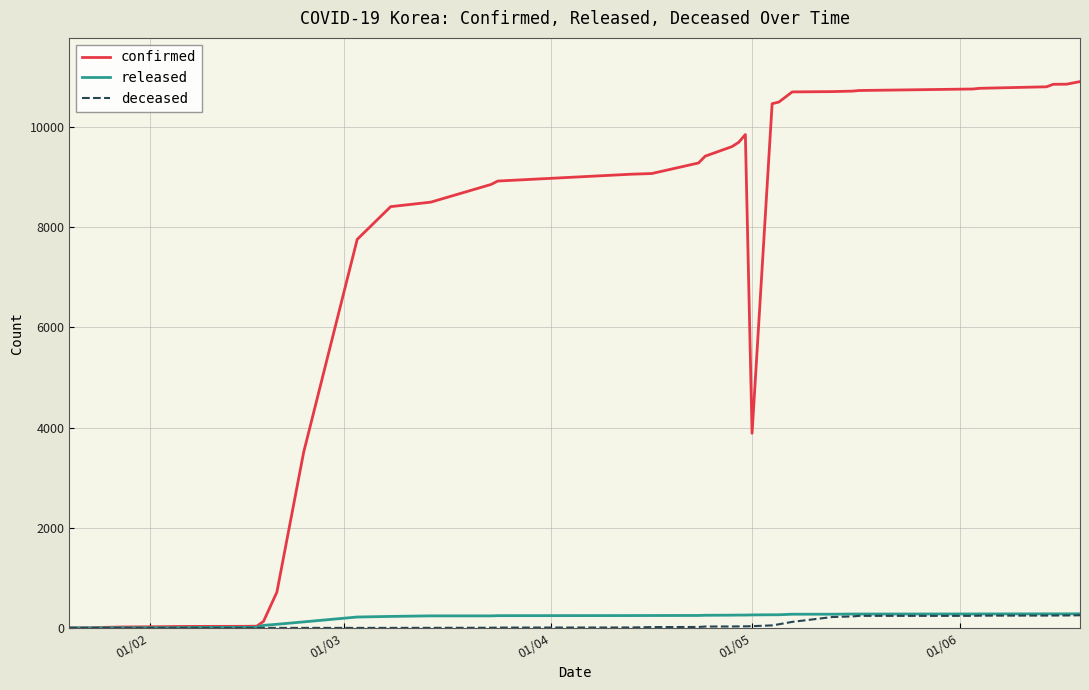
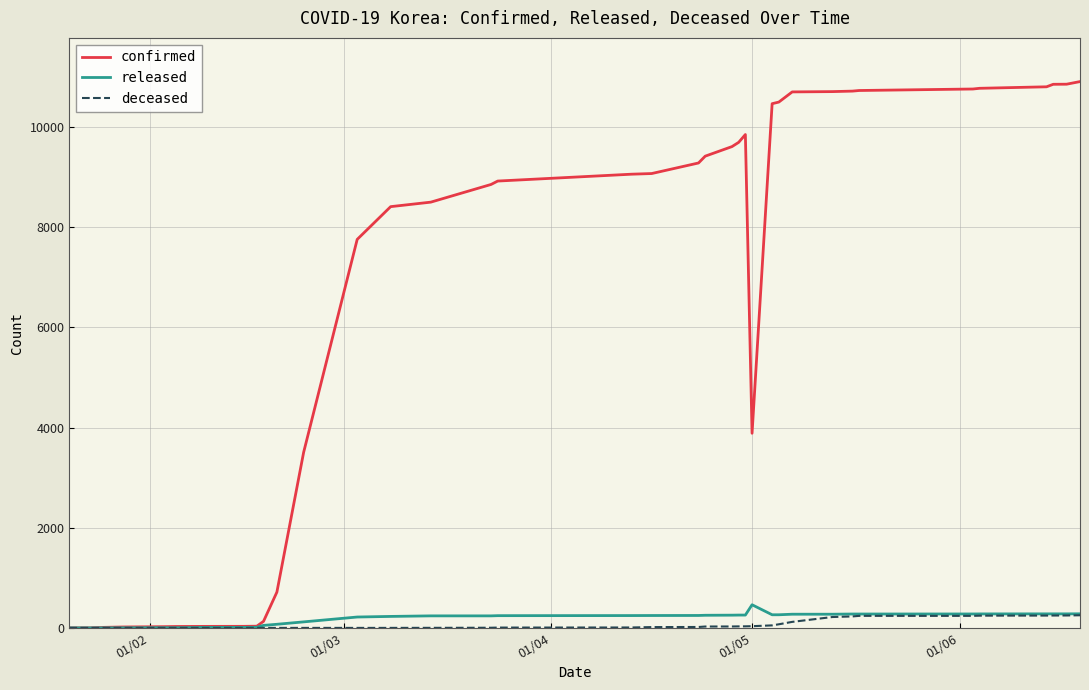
  {
    "confirmed": {
      "01/05": 3900
    },
    "released": {
-     "01/05": 300
+     "01/05": 500
    },
    "deceased": {
      "01/05": 0
    }
  }
